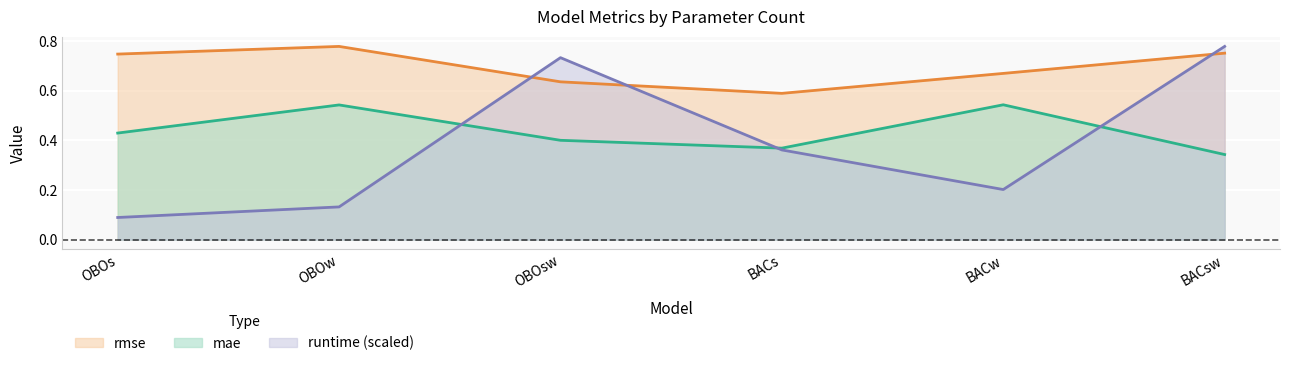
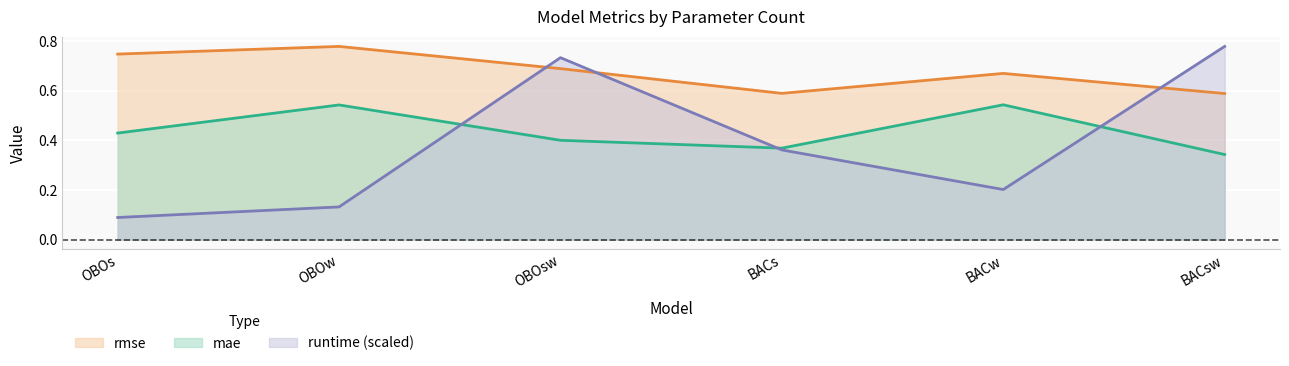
  {
    "rmse": {
      "OBOs": 0.75,
      "OBOw": 0.78,
-     "OBOsw": 0.64,
+     "OBOsw": 0.69,
      "BACs": 0.59,
      "BACw": 0.67,
-     "BACsw": 0.75
+     "BACsw": 0.59
    }
  }
